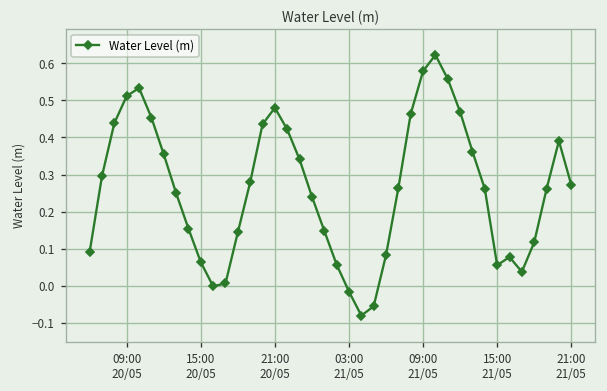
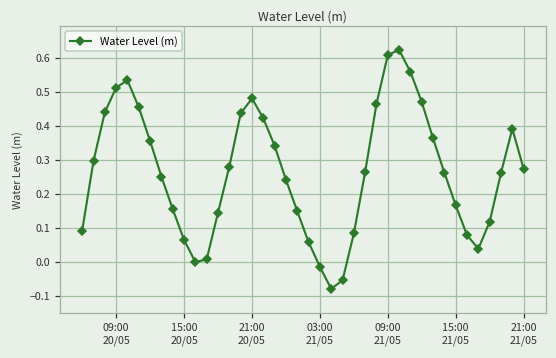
  {
    "09:00 20/05": 0.51,
    "15:00 20/05": 0.06,
    "21:00 20/05": 0.48,
    "03:00 21/05": -0.02,
-   "09:00 21/05": 0.58,
-   "15:00 21/05": 0.06,
+   "09:00 21/05": 0.61,
+   "15:00 21/05": 0.17,
    "21:00 21/05": 0.27
  }
